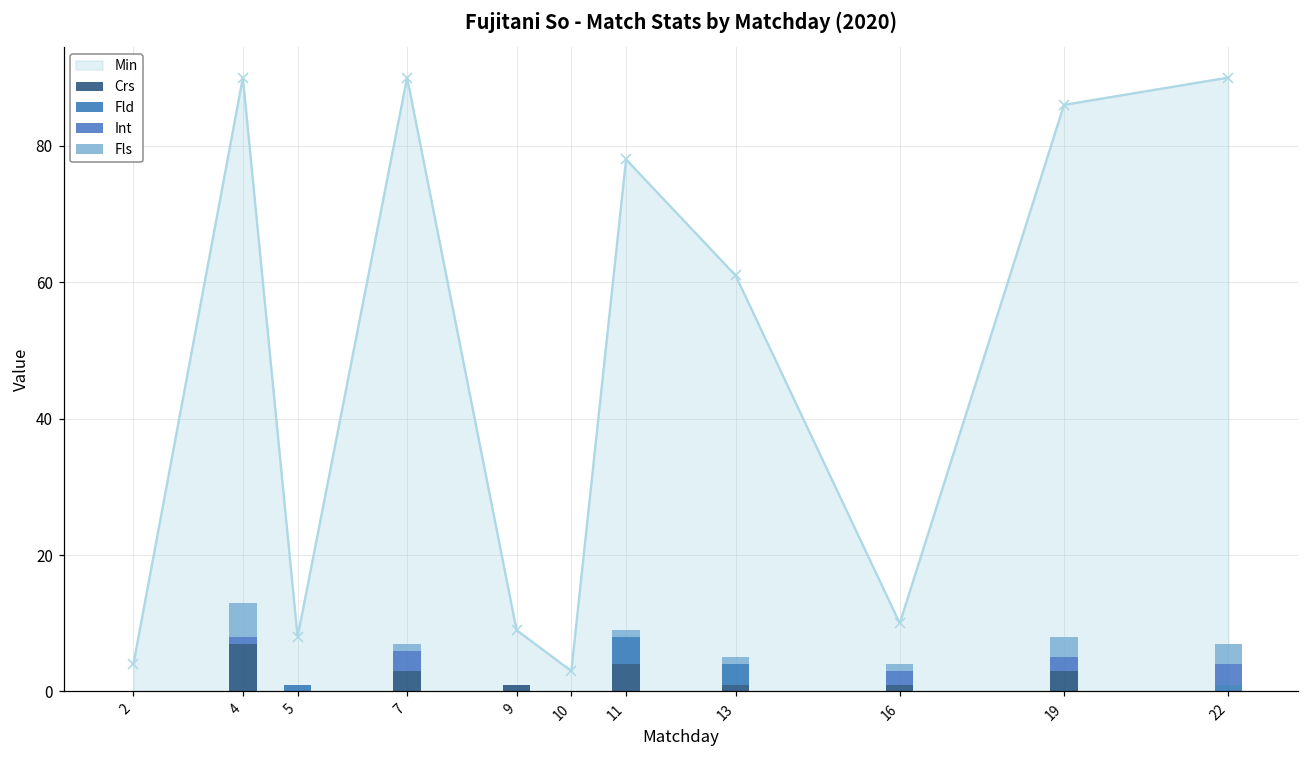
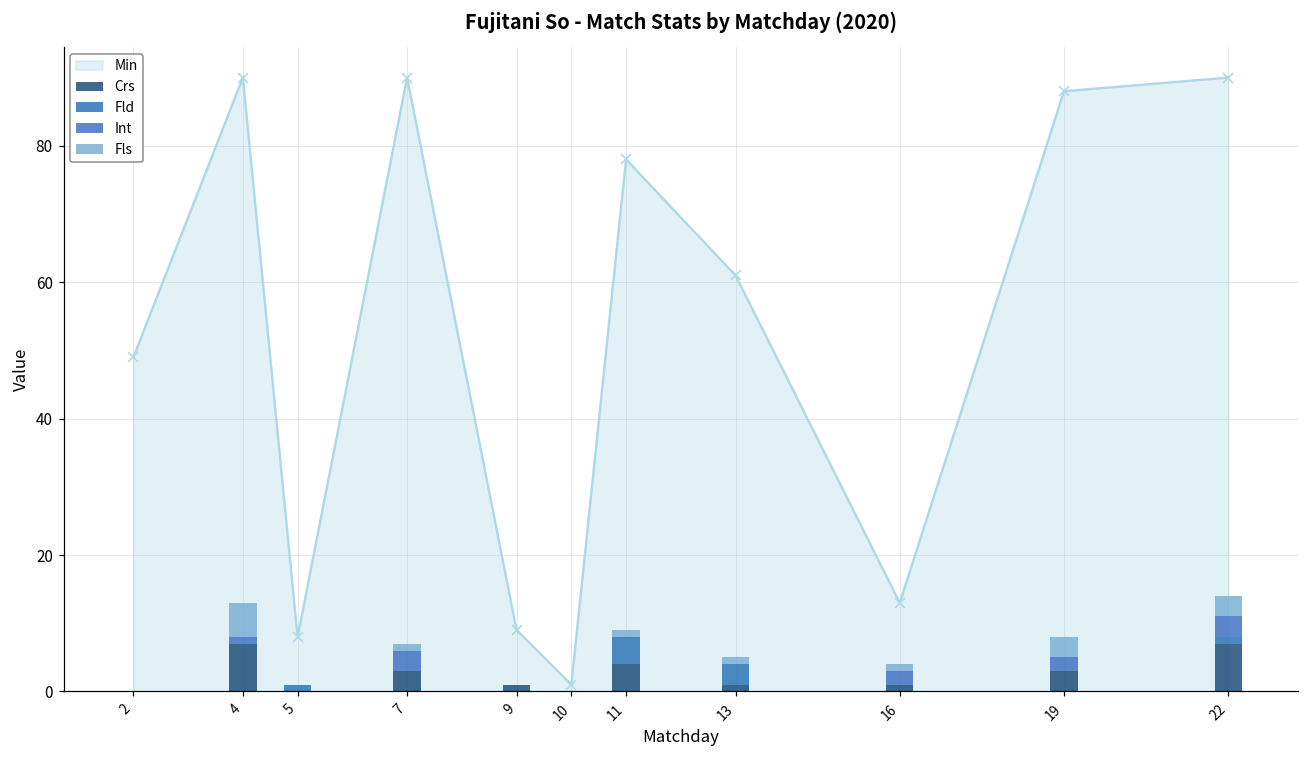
  {
    "Min": {
-     "2": 4,
+     "2": 49,
      "4": 90,
      "5": 8,
      "7": 90,
      "9": 9,
-     "10": 3,
+     "10": 1,
      "11": 78,
      "13": 61,
-     "16": 10,
-     "19": 86,
+     "16": 13,
+     "19": 88,
      "22": 90
    },
    "Crs": {
      "2": 0,
      "4": 7,
      "5": 0,
      "7": 3,
      "9": 1,
      "10": 0,
      "11": 4,
      "13": 1,
      "16": 1,
      "19": 3,
-     "22": 0
+     "22": 7
    },
    "Fls": {
      "2": 0,
      "4": 5,
      "5": 0,
      "7": 1,
      "9": 0,
      "10": 0,
      "11": 1,
      "13": 1,
      "16": 1,
      "19": 3,
      "22": 3
    }
  }
